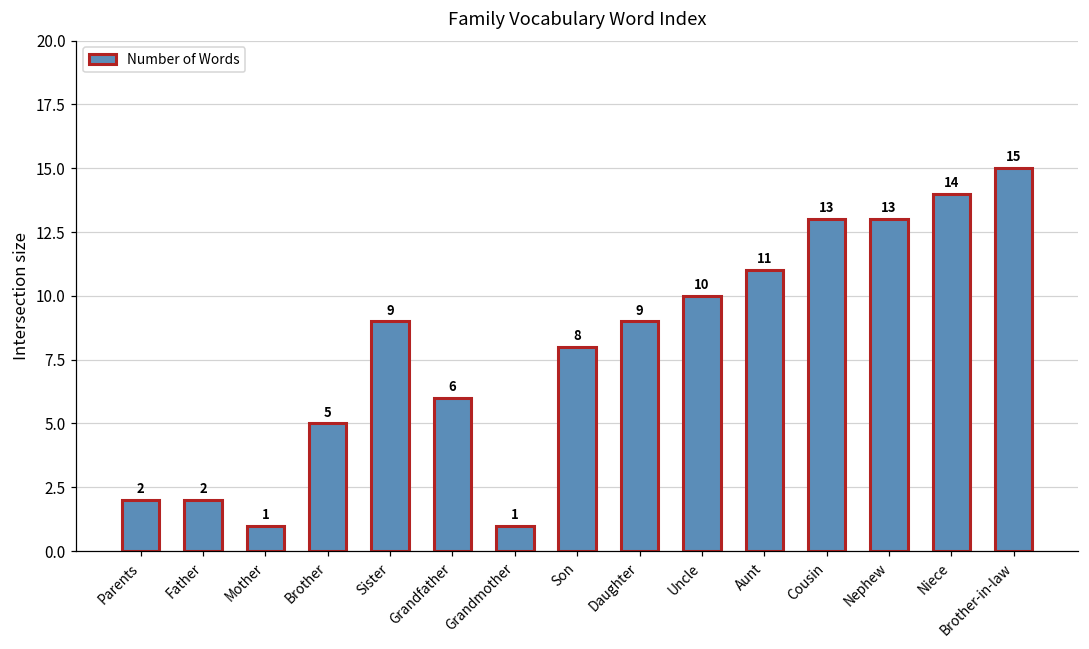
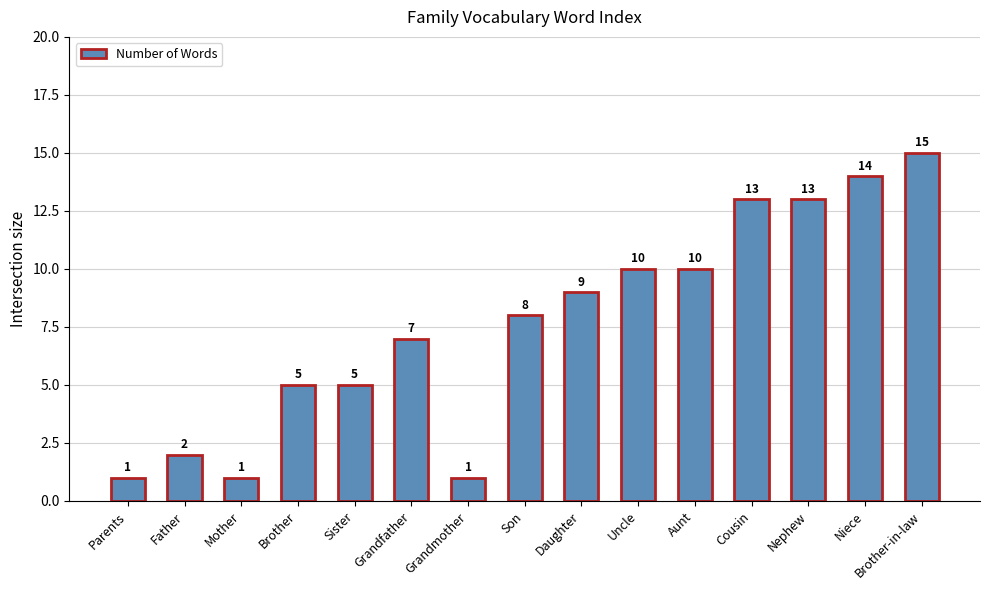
  {
-   "Parents": 2,
+   "Parents": 1,
    "Father": 2,
    "Mother": 1,
    "Brother": 5,
-   "Sister": 9,
-   "Grandfather": 6,
+   "Sister": 5,
+   "Grandfather": 7,
    "Grandmother": 1,
    "Son": 8,
    "Daughter": 9,
    "Uncle": 10,
-   "Aunt": 11,
+   "Aunt": 10,
    "Cousin": 13,
    "Nephew": 13,
    "Niece": 14,
    "Brother-in-law": 15
  }
